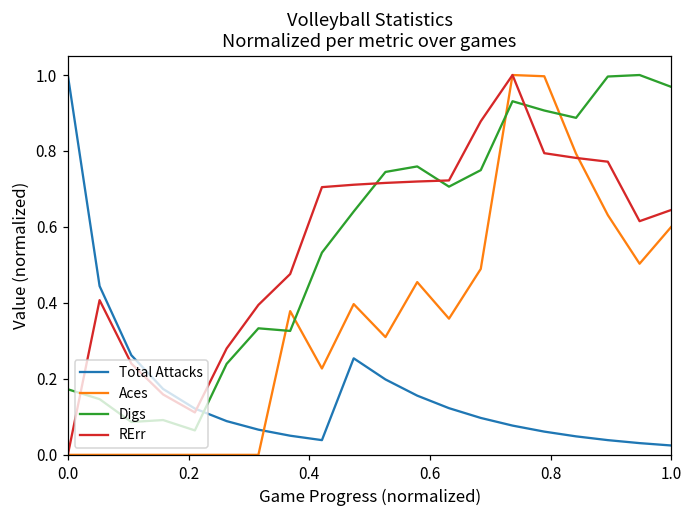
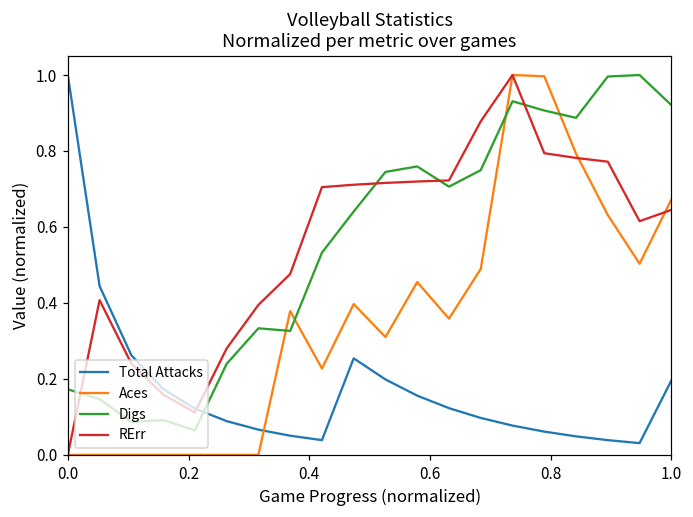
  {
    "Total Attacks": {
      "0.0": 1.00,
-     "1.0": 0.02
+     "1.0": 0.20
    },
    "Aces": {
-     "1.0": 0.60
+     "1.0": 0.67
    },
    "Digs": {
      "0.0": 0.17,
-     "1.0": 0.97
+     "1.0": 0.92
    },
    "RErr": {
      "1.0": 0.64
    }
  }
